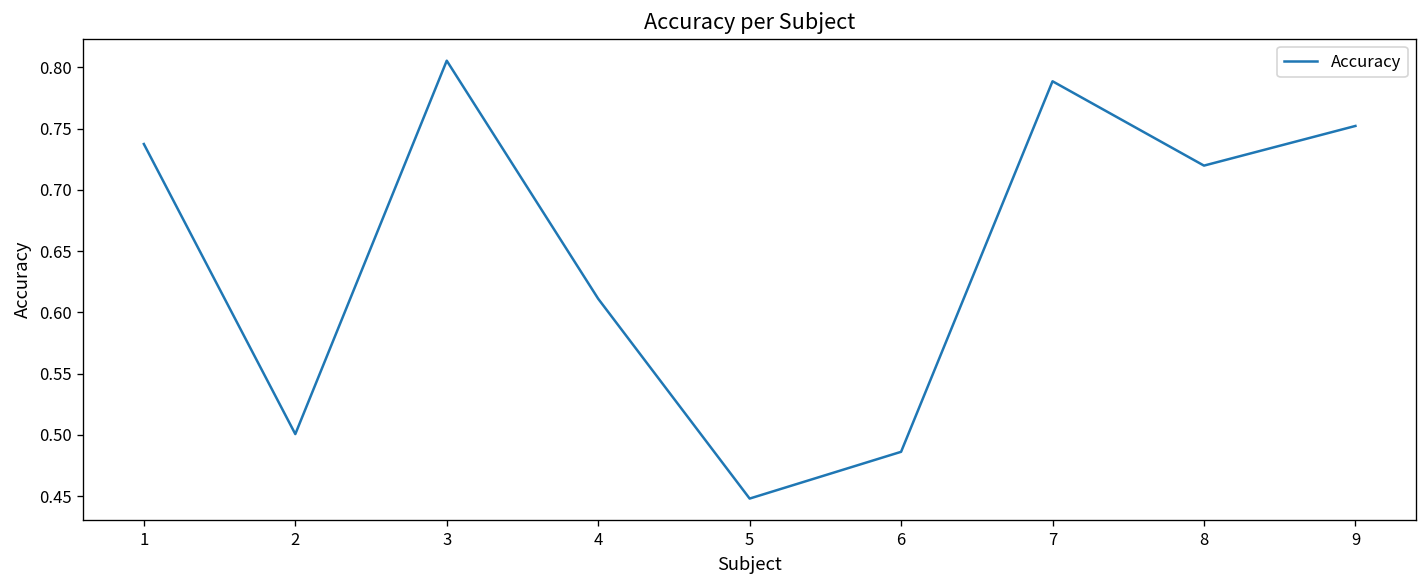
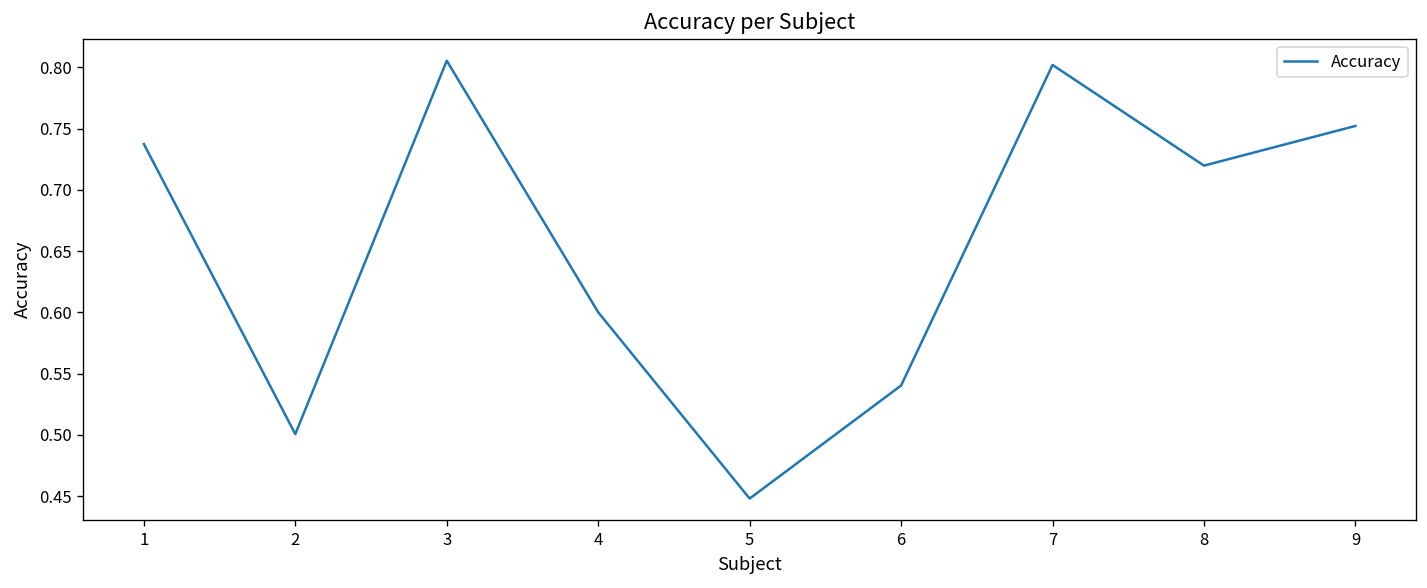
  {
    "1": 0.738,
    "2": 0.501,
    "3": 0.806,
-   "4": 0.611,
+   "4": 0.600,
    "5": 0.448,
-   "6": 0.486,
-   "7": 0.789,
+   "6": 0.540,
+   "7": 0.802,
    "8": 0.720,
    "9": 0.752
  }
